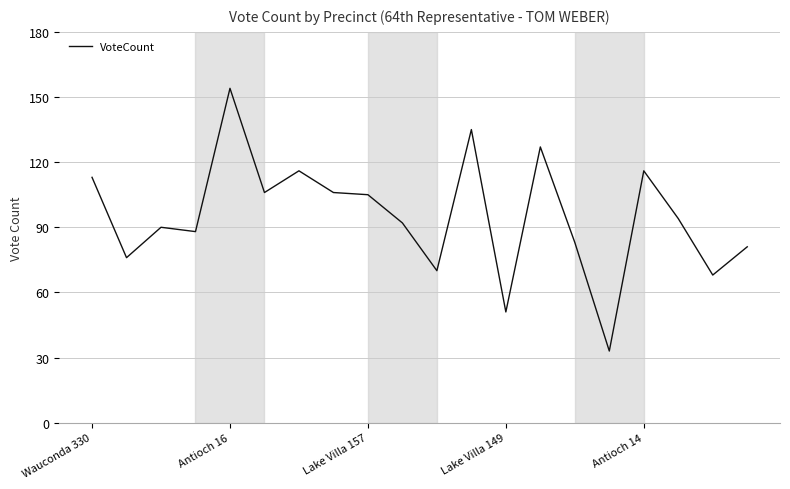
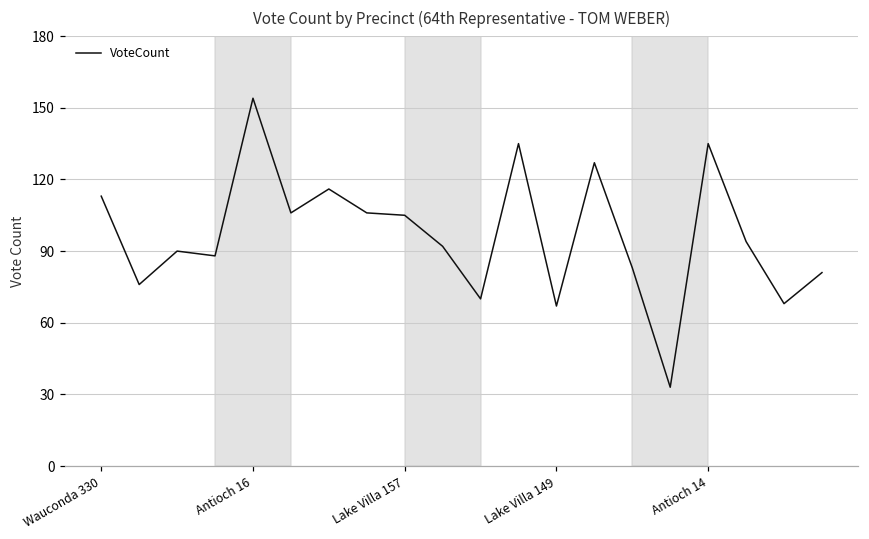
  {
    "Wauconda 330": 113,
    "Antioch 16": 154,
    "Lake Villa 157": 105,
-   "Lake Villa 149": 51,
-   "Antioch 14": 116
+   "Lake Villa 149": 67,
+   "Antioch 14": 135
  }
